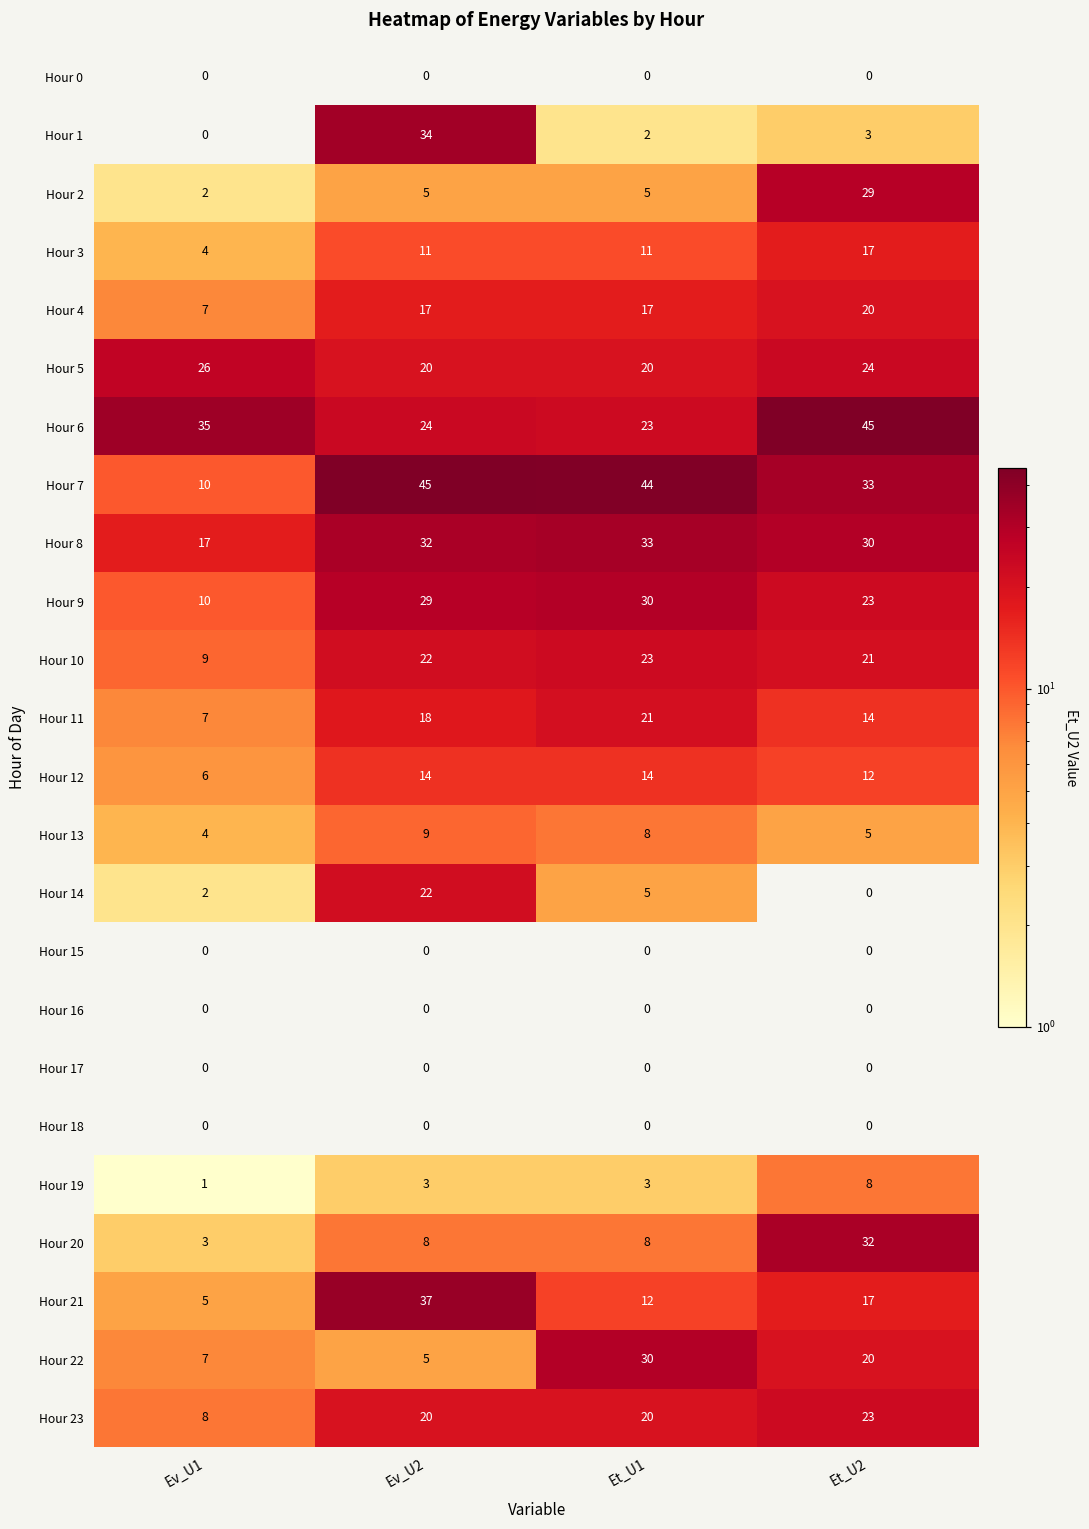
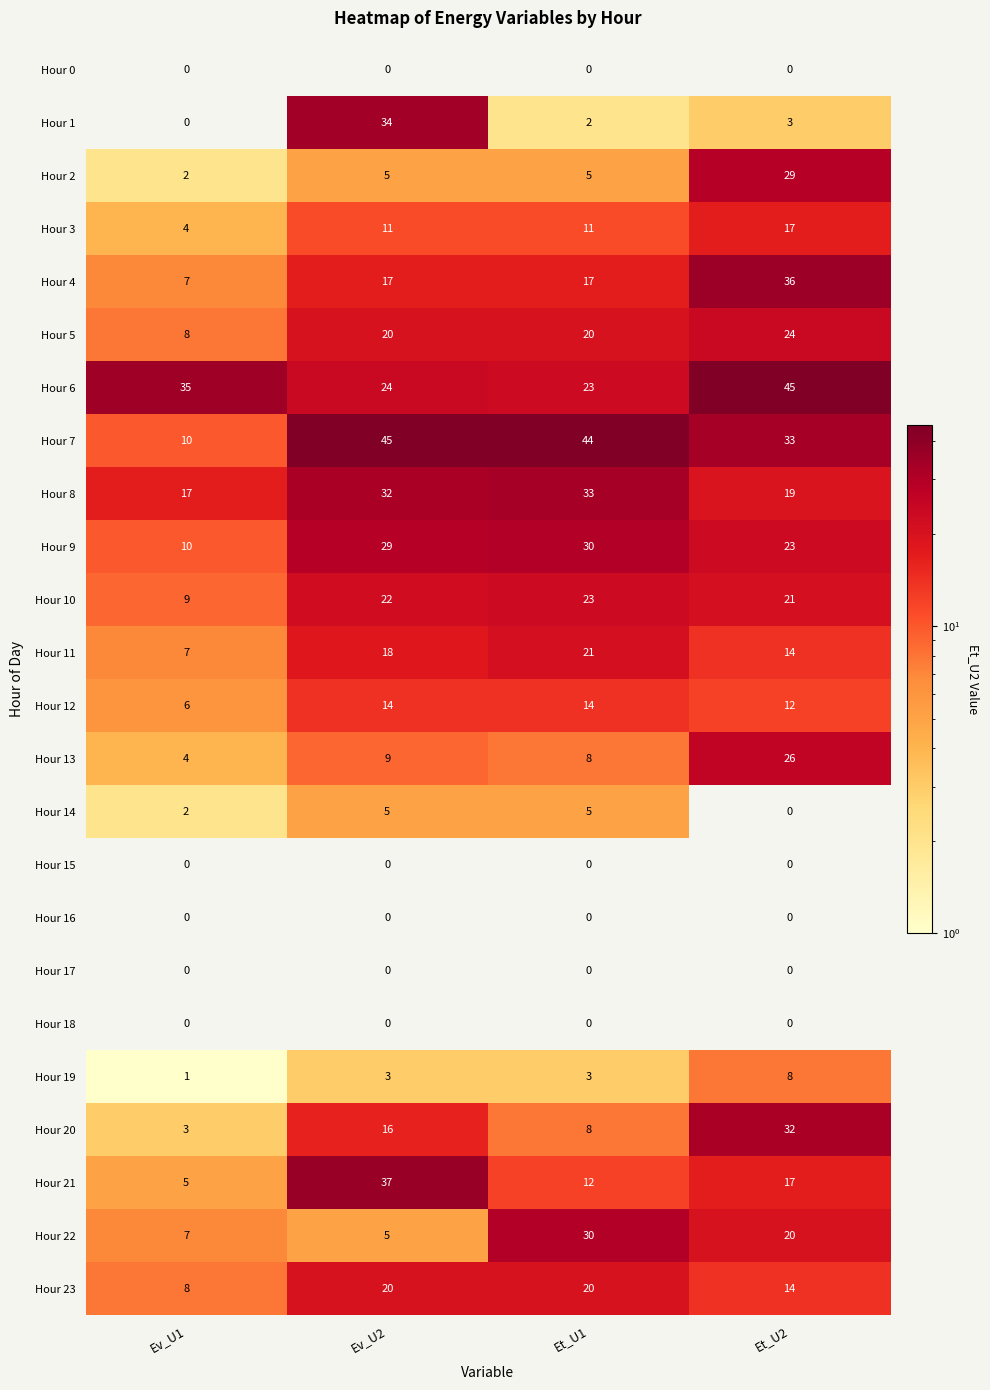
  {
    "Hour 0": {
      "Ev_U1": 0,
      "Ev_U2": 0,
      "Et_U1": 0,
      "Et_U2": 0
    },
    "Hour 1": {
      "Ev_U1": 0,
      "Ev_U2": 34,
      "Et_U1": 2,
      "Et_U2": 3
    },
    "Hour 2": {
      "Ev_U1": 2,
      "Ev_U2": 5,
      "Et_U1": 5,
      "Et_U2": 29
    },
    "Hour 3": {
      "Ev_U1": 4,
      "Ev_U2": 11,
      "Et_U1": 11,
      "Et_U2": 17
    },
    "Hour 4": {
      "Ev_U1": 7,
      "Ev_U2": 17,
      "Et_U1": 17,
-     "Et_U2": 20
+     "Et_U2": 36
    },
    "Hour 5": {
-     "Ev_U1": 26,
+     "Ev_U1": 8,
      "Ev_U2": 20,
      "Et_U1": 20,
      "Et_U2": 24
    },
    "Hour 6": {
      "Ev_U1": 35,
      "Ev_U2": 24,
      "Et_U1": 23,
      "Et_U2": 45
    },
    "Hour 7": {
      "Ev_U1": 10,
      "Ev_U2": 45,
      "Et_U1": 44,
      "Et_U2": 33
    },
    "Hour 8": {
      "Ev_U1": 17,
      "Ev_U2": 32,
      "Et_U1": 33,
-     "Et_U2": 30
+     "Et_U2": 19
    },
    "Hour 9": {
      "Ev_U1": 10,
      "Ev_U2": 29,
      "Et_U1": 30,
      "Et_U2": 23
    },
    "Hour 10": {
      "Ev_U1": 9,
      "Ev_U2": 22,
      "Et_U1": 23,
      "Et_U2": 21
    },
    "Hour 11": {
      "Ev_U1": 7,
      "Ev_U2": 18,
      "Et_U1": 21,
      "Et_U2": 14
    },
    "Hour 12": {
      "Ev_U1": 6,
      "Ev_U2": 14,
      "Et_U1": 14,
      "Et_U2": 12
    },
    "Hour 13": {
      "Ev_U1": 4,
      "Ev_U2": 9,
      "Et_U1": 8,
-     "Et_U2": 5
+     "Et_U2": 26
    },
    "Hour 14": {
      "Ev_U1": 2,
-     "Ev_U2": 22,
+     "Ev_U2": 5,
      "Et_U1": 5,
      "Et_U2": 0
    },
    "Hour 15": {
      "Ev_U1": 0,
      "Ev_U2": 0,
      "Et_U1": 0,
      "Et_U2": 0
    },
    "Hour 16": {
      "Ev_U1": 0,
      "Ev_U2": 0,
      "Et_U1": 0,
      "Et_U2": 0
    },
    "Hour 17": {
      "Ev_U1": 0,
      "Ev_U2": 0,
      "Et_U1": 0,
      "Et_U2": 0
    },
    "Hour 18": {
      "Ev_U1": 0,
      "Ev_U2": 0,
      "Et_U1": 0,
      "Et_U2": 0
    },
    "Hour 19": {
      "Ev_U1": 1,
      "Ev_U2": 3,
      "Et_U1": 3,
      "Et_U2": 8
    },
    "Hour 20": {
      "Ev_U1": 3,
-     "Ev_U2": 8,
+     "Ev_U2": 16,
      "Et_U1": 8,
      "Et_U2": 32
    },
    "Hour 21": {
      "Ev_U1": 5,
      "Ev_U2": 37,
      "Et_U1": 12,
      "Et_U2": 17
    },
    "Hour 22": {
      "Ev_U1": 7,
      "Ev_U2": 5,
      "Et_U1": 30,
      "Et_U2": 20
    },
    "Hour 23": {
      "Ev_U1": 8,
      "Ev_U2": 20,
      "Et_U1": 20,
-     "Et_U2": 23
+     "Et_U2": 14
    }
  }
